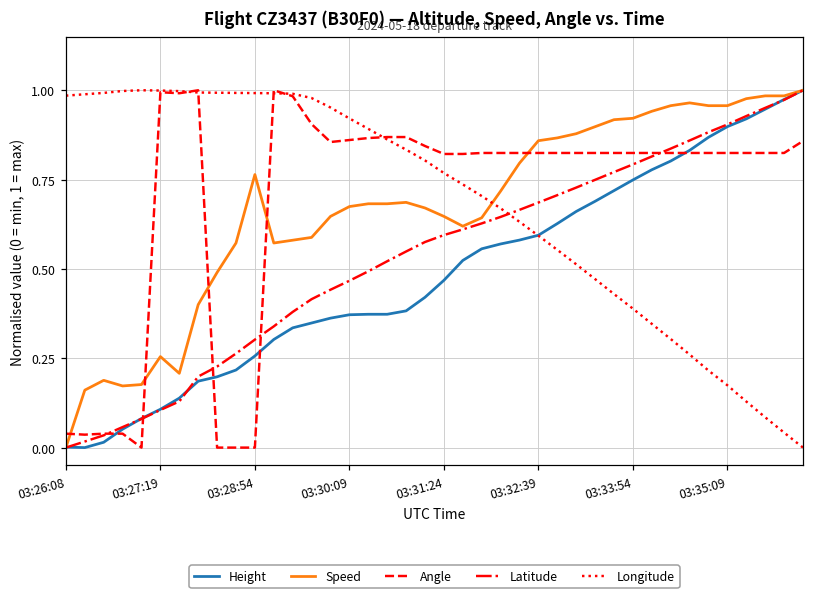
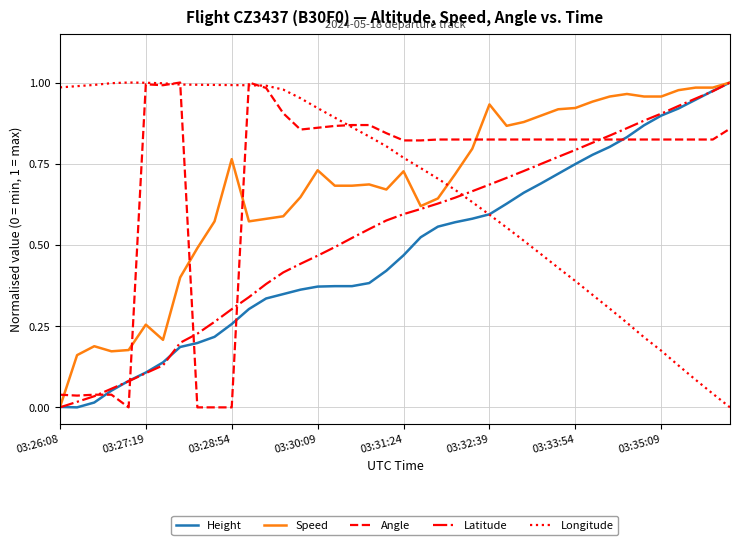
  {
    "Height": {
      "03:28:54": 0.26,
      "03:30:09": 0.37,
      "03:31:24": 0.47,
      "03:33:54": 0.75
    },
    "Speed": {
      "03:27:19": 0.25,
      "03:28:54": 0.76,
-     "03:30:09": 0.67,
-     "03:31:24": 0.65,
-     "03:32:39": 0.86,
+     "03:30:09": 0.73,
+     "03:31:24": 0.73,
+     "03:32:39": 0.93,
      "03:33:54": 0.92,
      "03:35:09": 0.96
    }
  }
